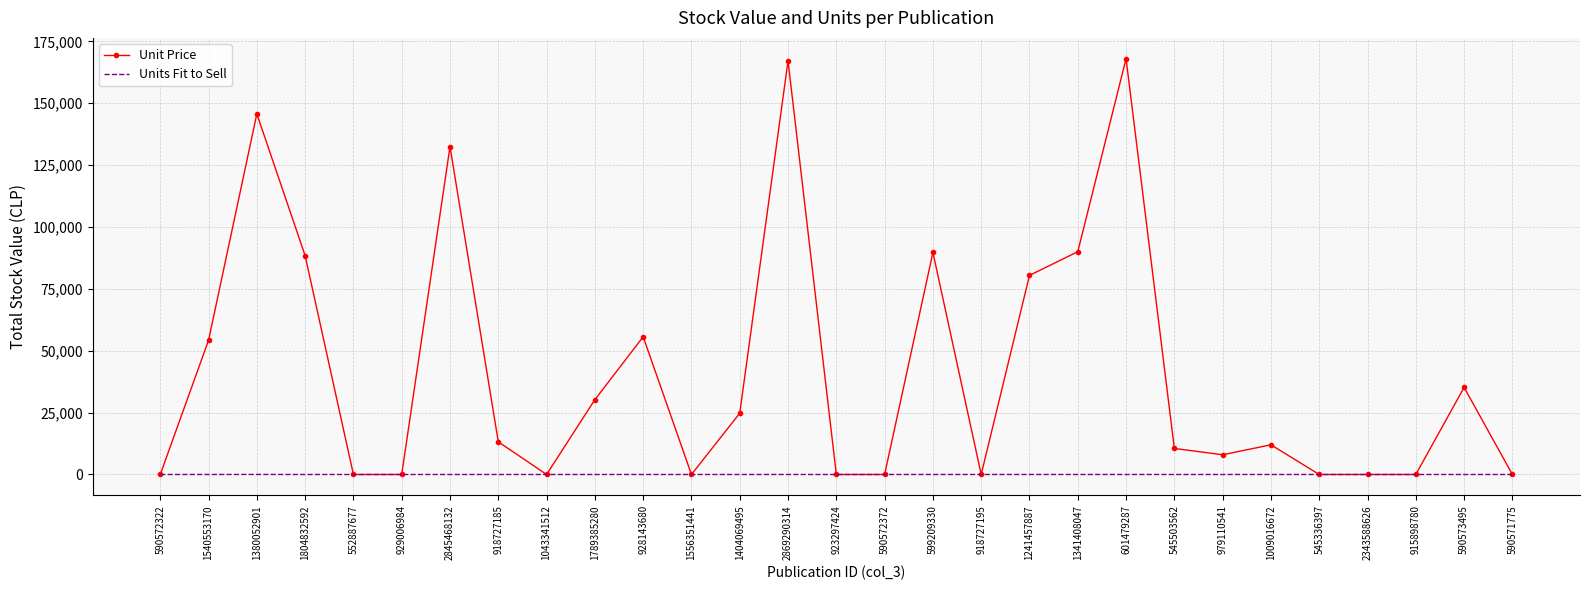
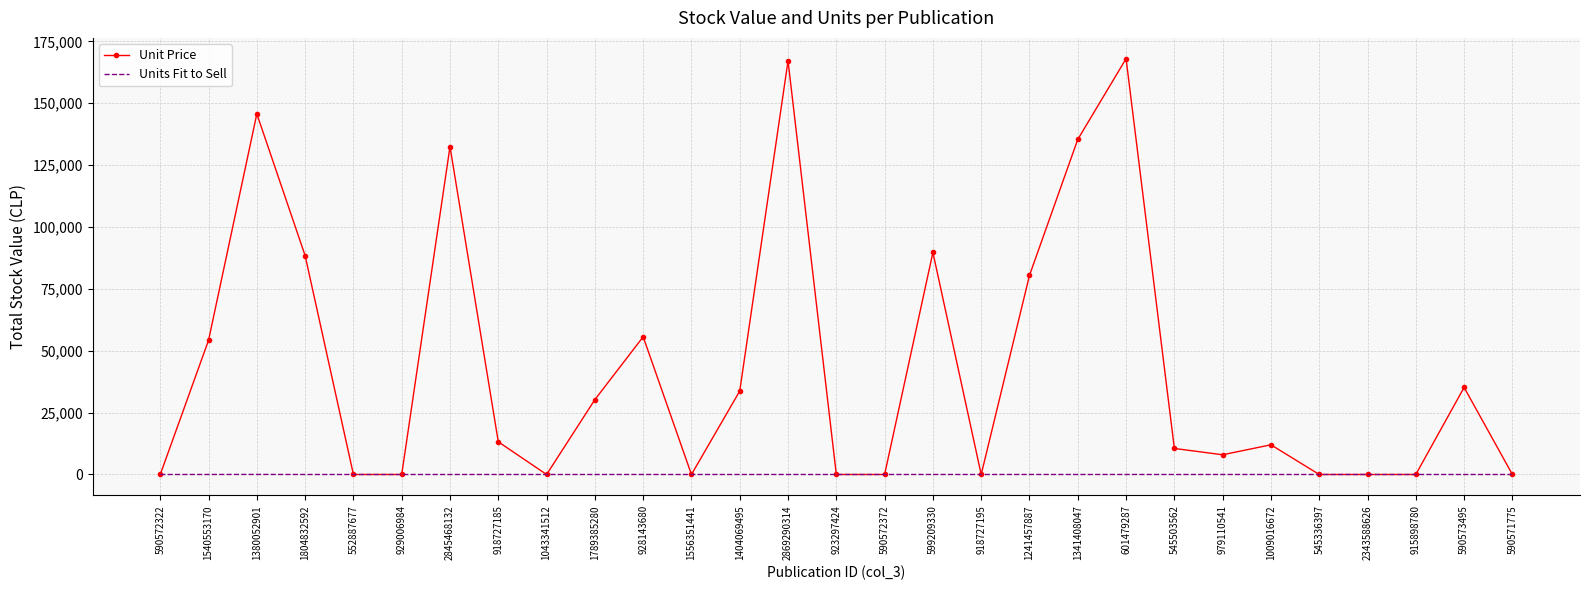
  {
    "Unit Price": {
      "1540553170": "54,000",
      "1380052901": "146,000",
      "1804832592": "88,000",
      "2845468132": "132,000",
      "918727185": "13,000",
      "1789385280": "30,000",
      "928143680": "56,000",
-     "1404069495": "25,000",
+     "1404069495": "34,000",
      "2869290314": "167,000",
      "599209330": "90,000",
      "1241457887": "80,000",
-     "1341408047": "90,000",
+     "1341408047": "135,000",
      "601479287": "168,000",
      "545503562": "11,000",
      "979110541": "8,000",
      "1009016672": "12,000",
      "590573495": "35,000"
    },
    "Units Fit to Sell": {
      "1540553170": "0",
      "1380052901": "0",
      "1804832592": "0",
      "2845468132": "0",
      "918727185": "0",
      "1789385280": "0",
      "928143680": "0",
      "1404069495": "0",
      "2869290314": "0",
      "599209330": "0",
      "1241457887": "0",
      "1341408047": "0",
      "601479287": "0",
      "545503562": "0",
      "979110541": "0",
      "1009016672": "0",
      "590573495": "0"
    }
  }
